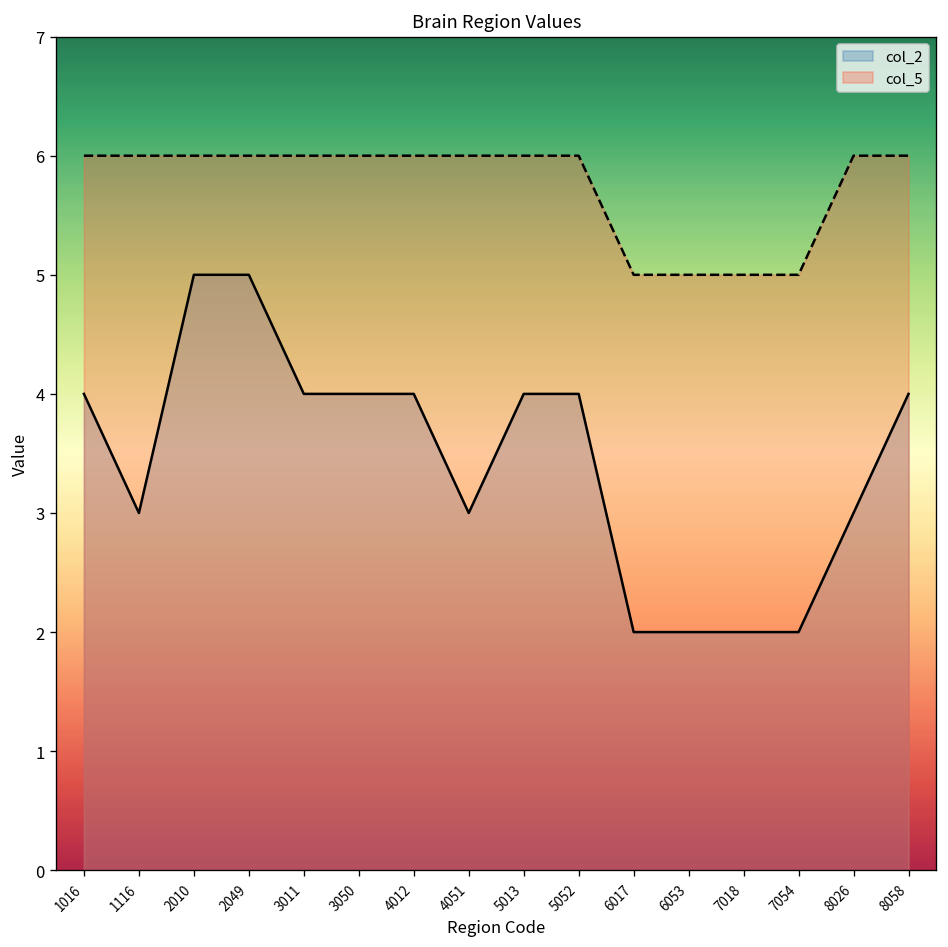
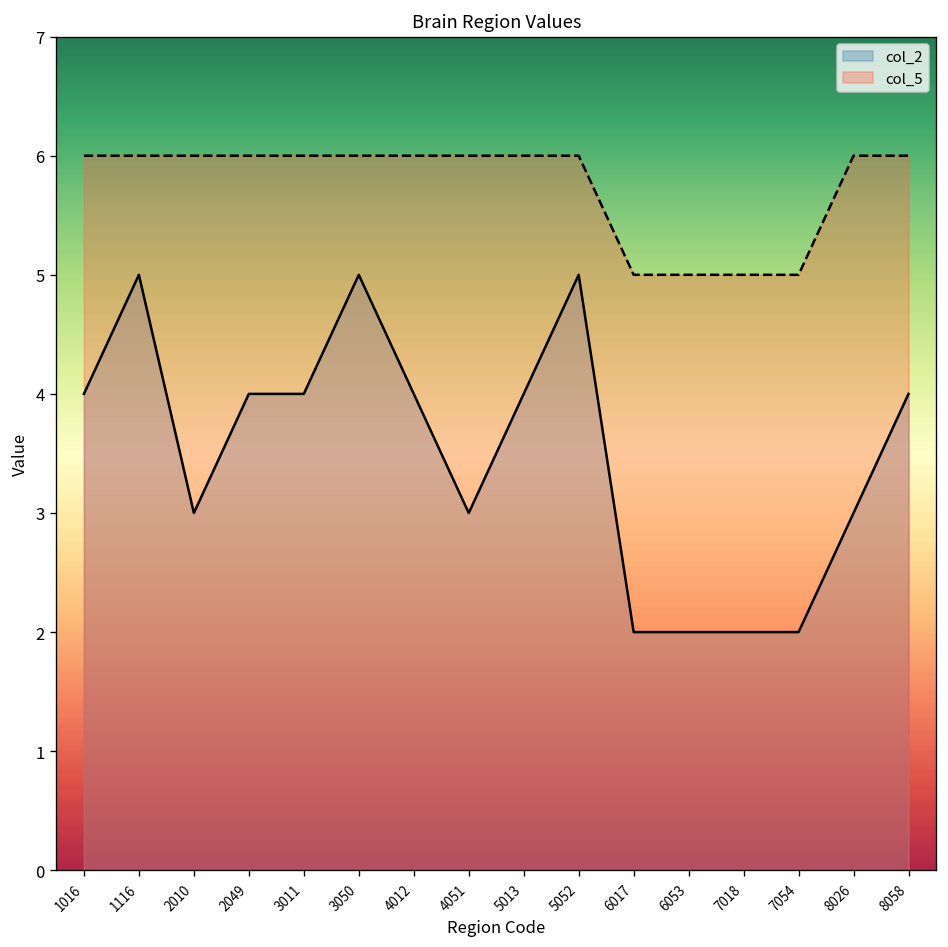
  {
    "col_2": {
      "1016": 4,
-     "1116": 3,
-     "2010": 5,
-     "2049": 5,
+     "1116": 5,
+     "2010": 3,
+     "2049": 4,
      "3011": 4,
-     "3050": 4,
+     "3050": 5,
      "4012": 4,
      "4051": 3,
      "5013": 4,
-     "5052": 4,
+     "5052": 5,
      "6017": 2,
      "6053": 2,
      "7018": 2,
      "7054": 2,
      "8026": 3,
      "8058": 4
    },
    "col_5": {
      "1016": 6,
      "1116": 6,
      "2010": 6,
      "2049": 6,
      "3011": 6,
      "3050": 6,
      "4012": 6,
      "4051": 6,
      "5013": 6,
      "5052": 6,
      "6017": 5,
      "6053": 5,
      "7018": 5,
      "7054": 5,
      "8026": 6,
      "8058": 6
    }
  }
